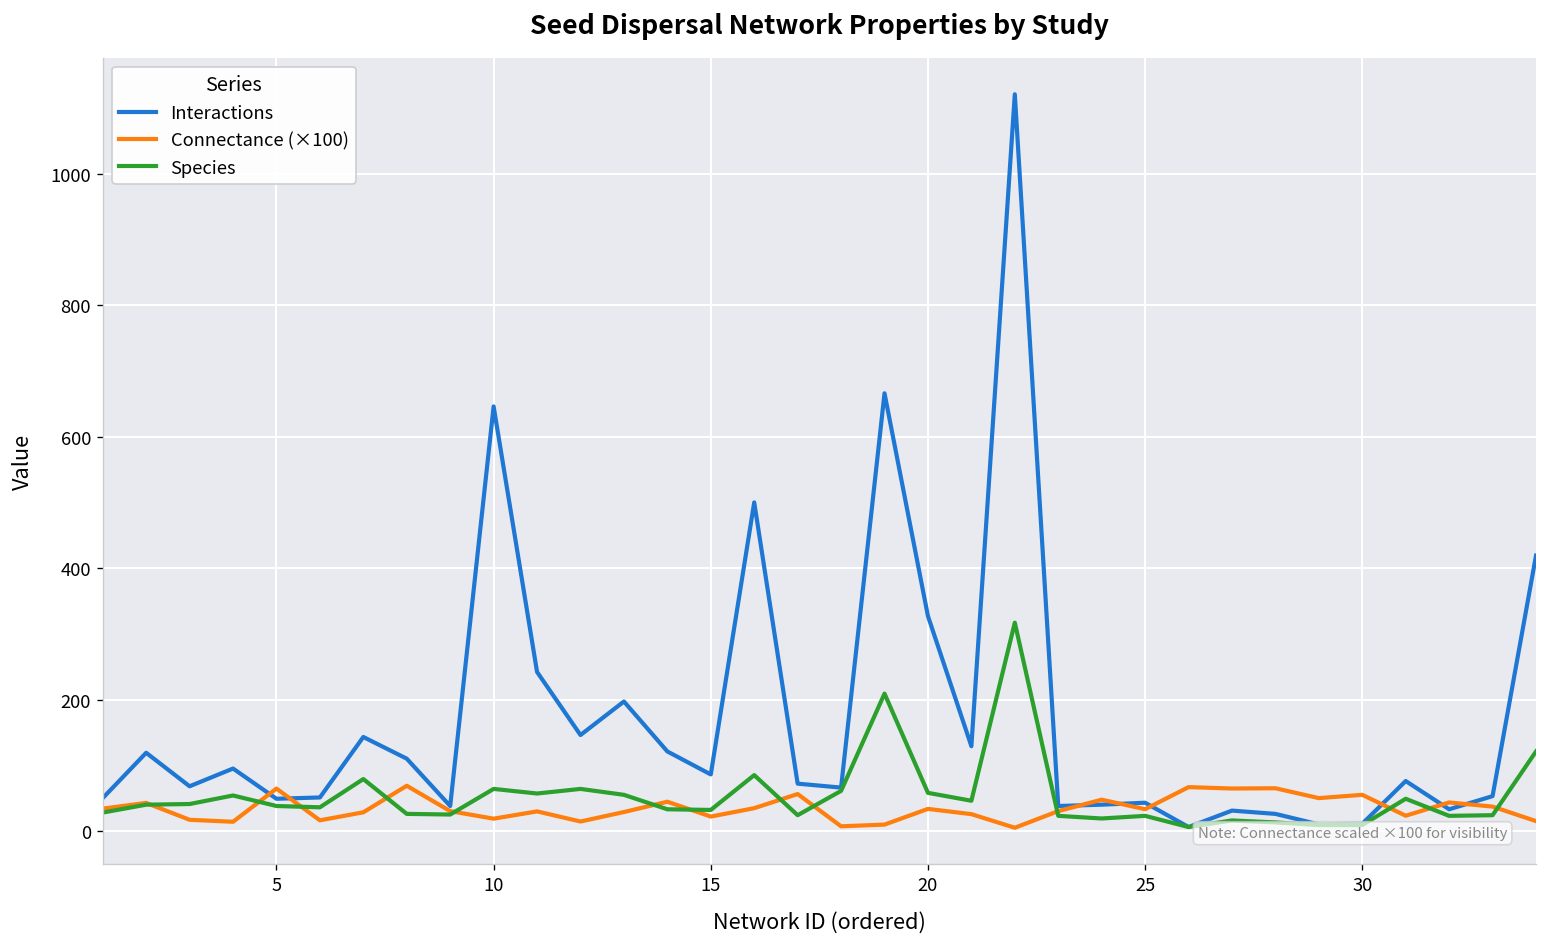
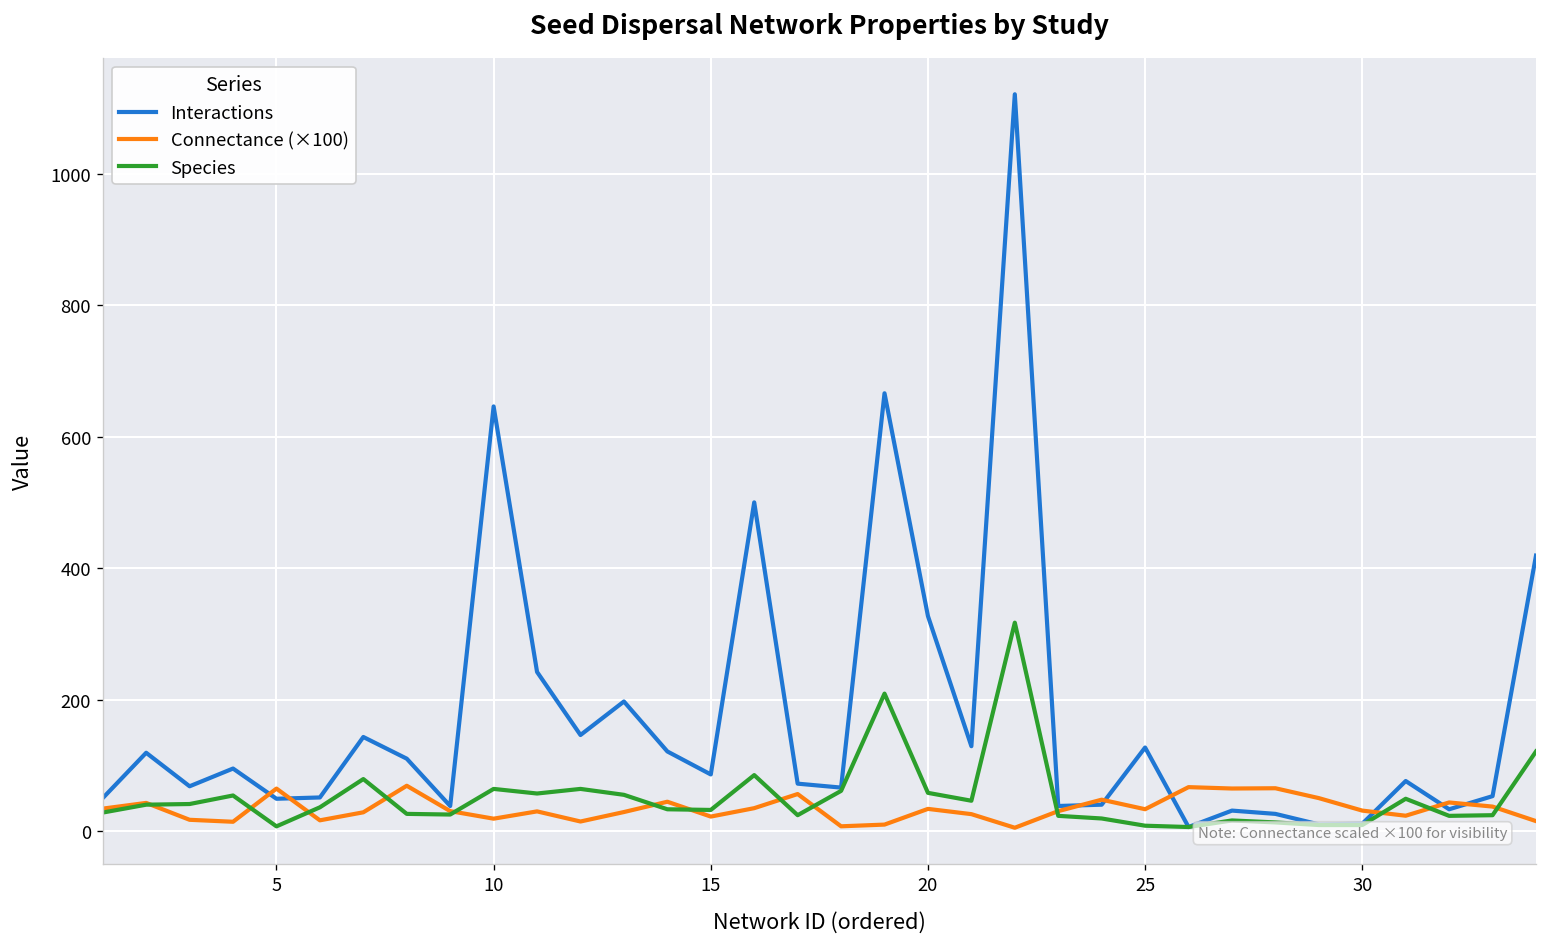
  {
    "Interactions": {
      "5": 50,
      "10": 650,
      "15": 90,
      "20": 330,
-     "25": 40
+     "25": 130
    },
    "Connectance (×100)": {
      "5": 60,
      "10": 20,
      "15": 20,
      "20": 30,
      "25": 30,
-     "30": 60
+     "30": 30
    },
    "Species": {
-     "5": 40,
+     "5": 10,
      "10": 60,
      "15": 30,
      "20": 60,
-     "25": 20
+     "25": 10
    }
  }
